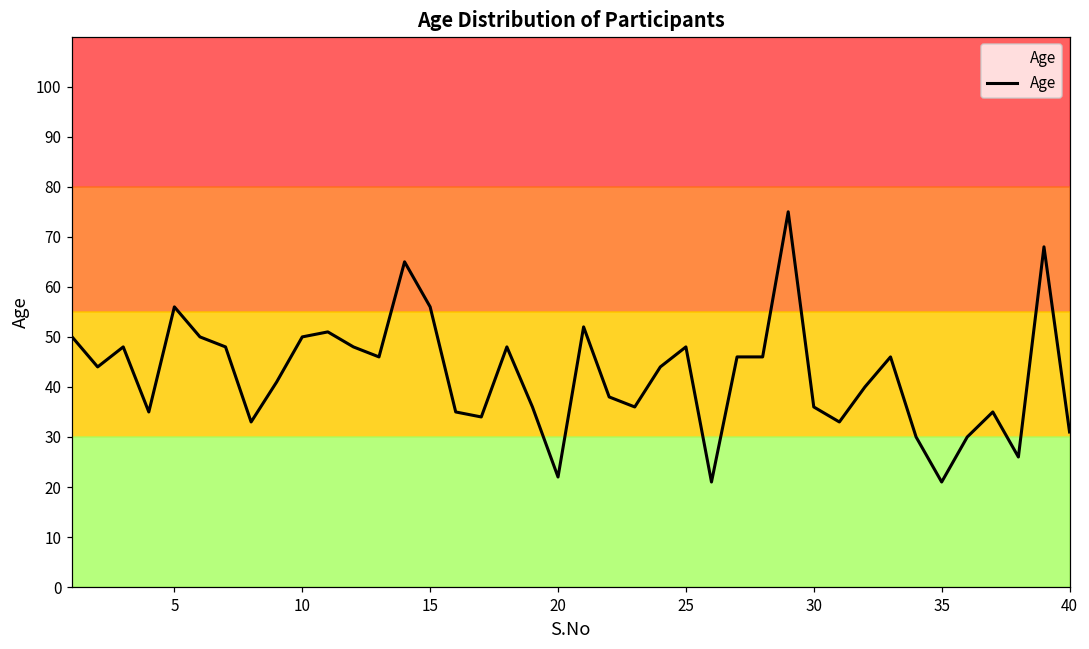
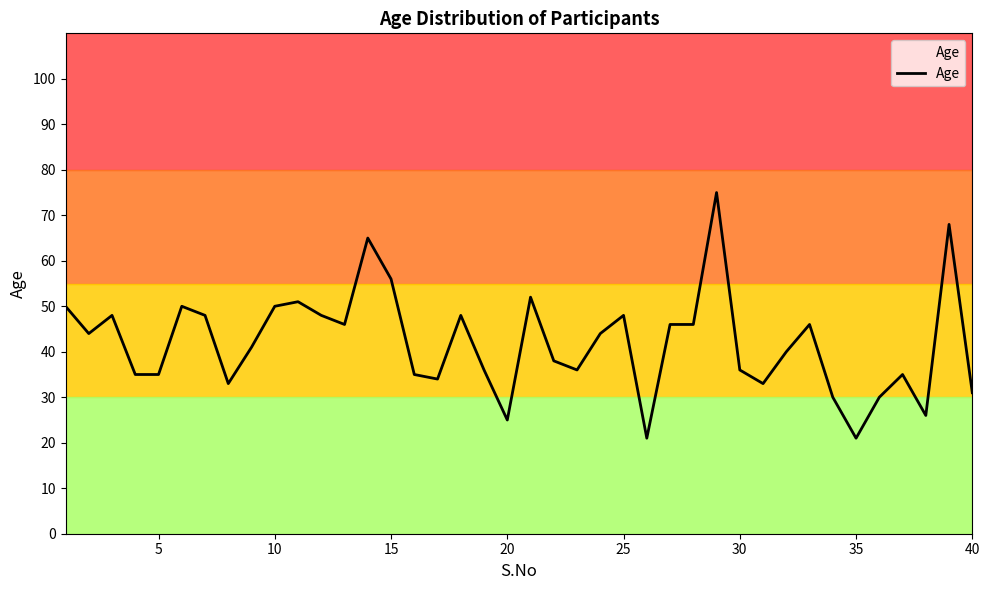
  {
-   "5": 56,
+   "5": 35,
    "10": 50,
    "15": 56,
-   "20": 22,
+   "20": 25,
    "25": 48,
    "30": 36,
    "35": 21,
    "40": 31
  }
